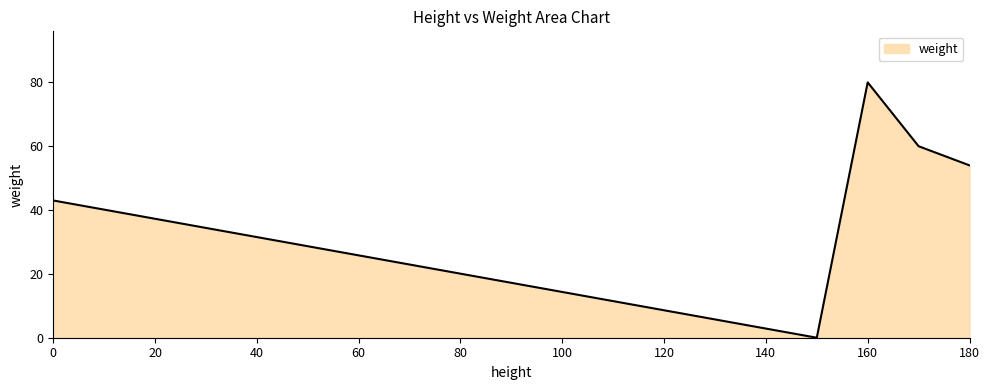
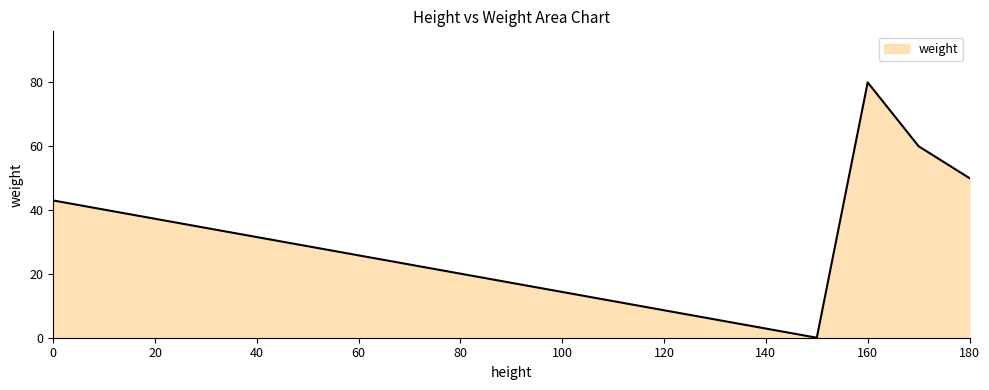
  {
    "0": 43,
    "160": 80,
-   "180": 54
+   "180": 50
  }
